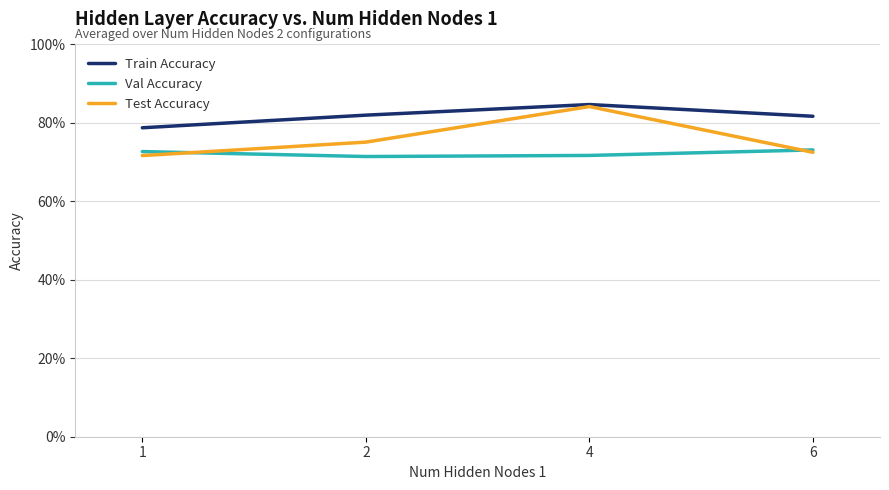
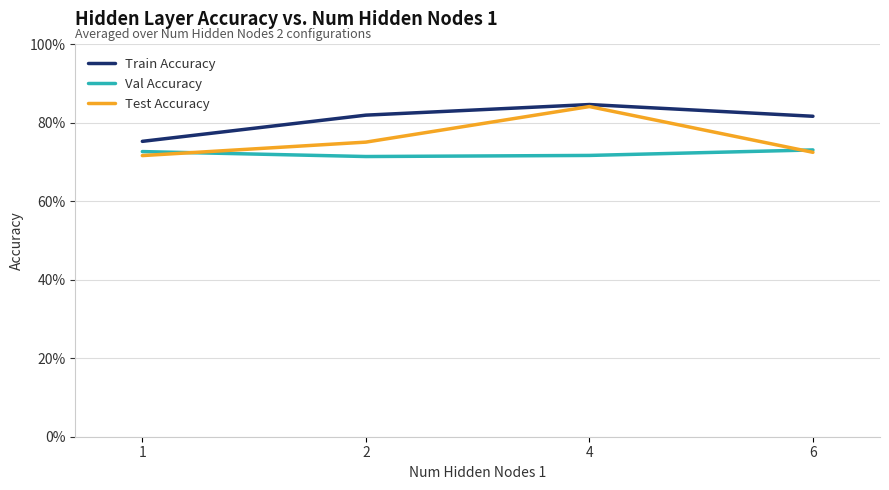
  {
    "Train Accuracy": {
-     "1": "79%",
+     "1": "75%",
      "2": "82%",
      "6": "82%"
    },
    "Val Accuracy": {
      "1": "73%",
      "2": "71%",
      "4": "72%"
    },
    "Test Accuracy": {
      "1": "72%",
      "2": "75%"
    }
  }
